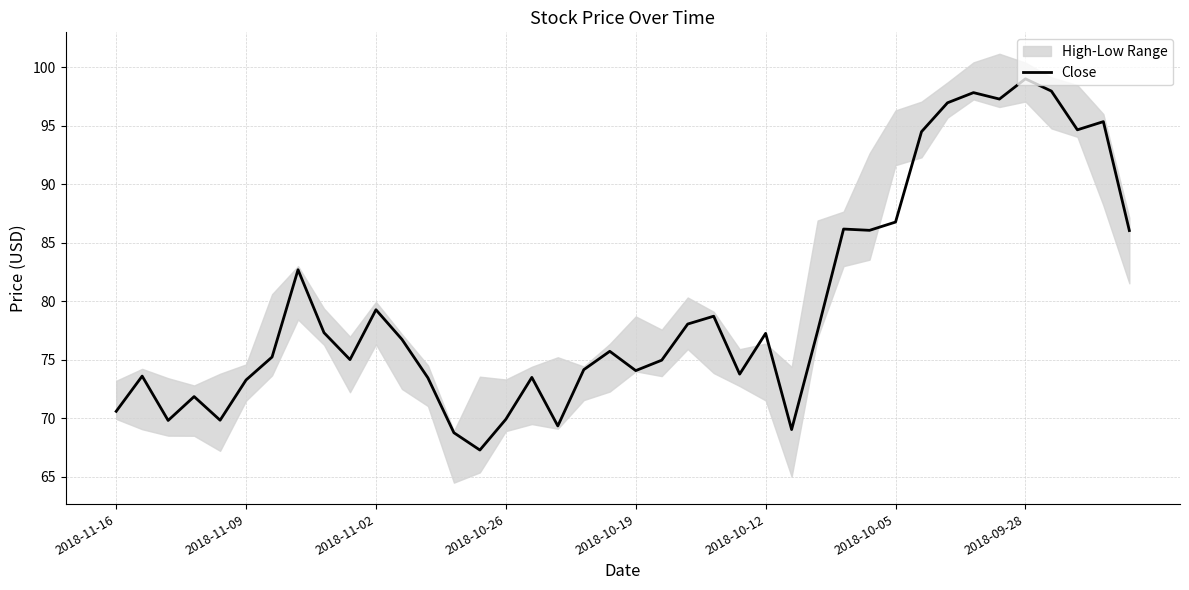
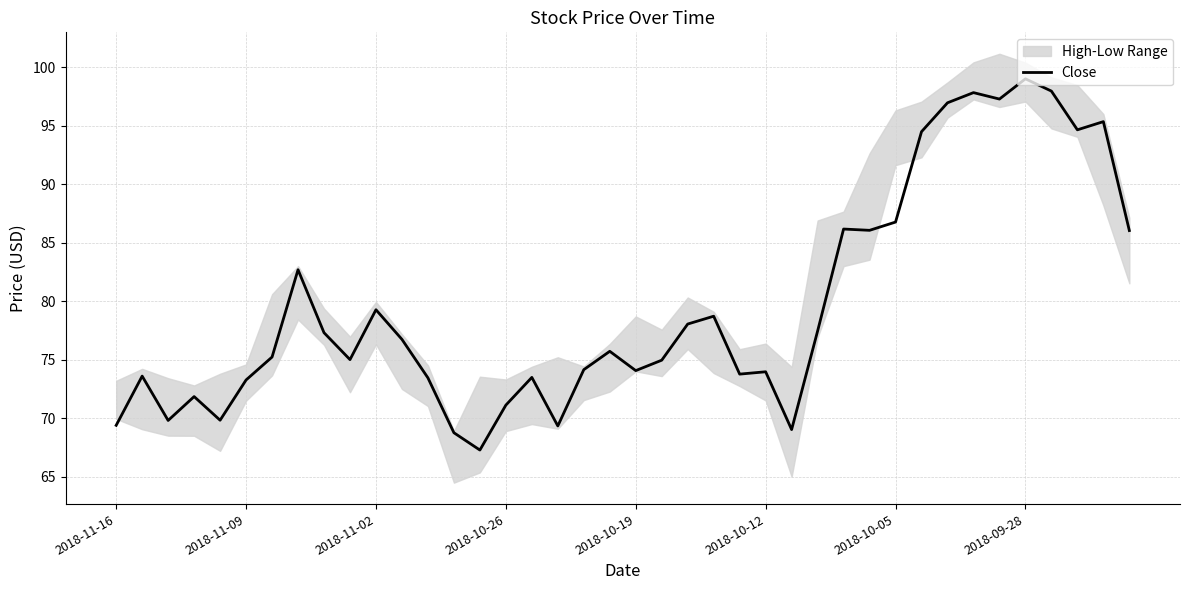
  {
    "Close": {
-     "2018-11-16": 70.6,
+     "2018-11-16": 69.4,
      "2018-11-09": 73.3,
      "2018-11-02": 79.3,
-     "2018-10-26": 69.9,
+     "2018-10-26": 71.1,
      "2018-10-19": 74.1,
-     "2018-10-12": 77.3,
+     "2018-10-12": 74.0,
      "2018-10-05": 86.8
    }
  }
